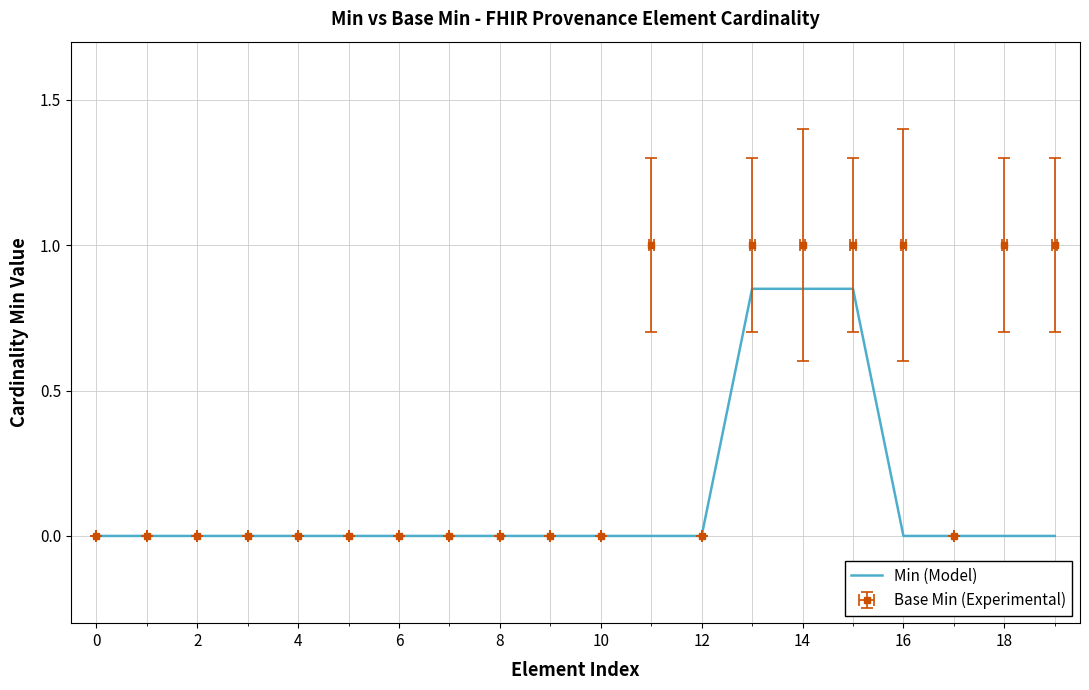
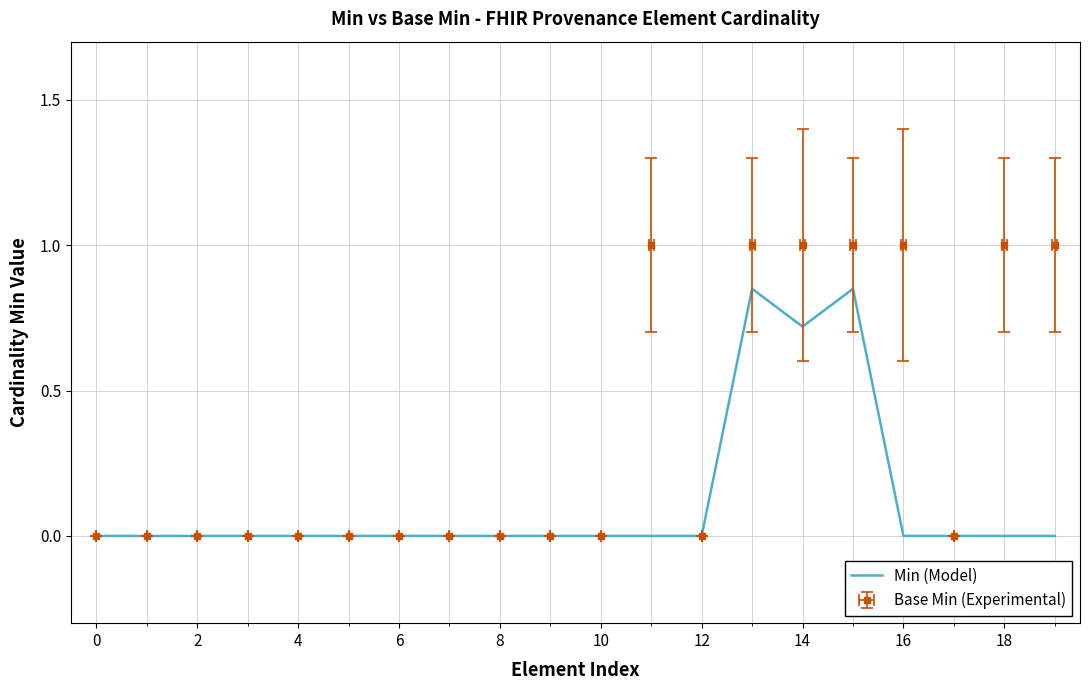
  {
    "Min (Model)": {
-     "14": 0.85,
+     "14": 0.72,
      "16": 0.00,
      "18": 0.00
    }
  }
